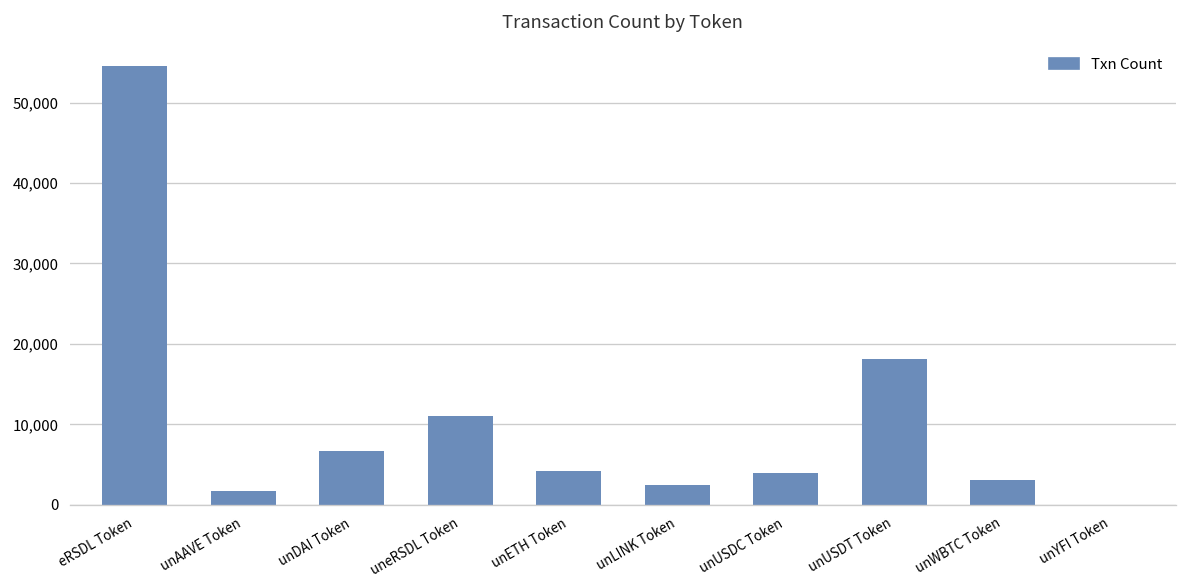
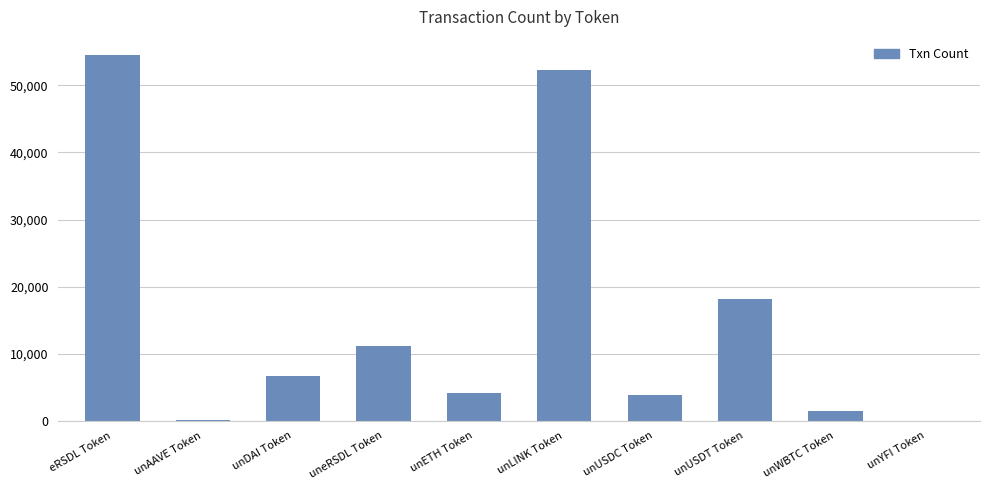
  {
    "eRSDL Token": "55,000",
-   "unAAVE Token": "2,000",
+   "unAAVE Token": "0",
    "unDAI Token": "7,000",
    "uneRSDL Token": "11,000",
    "unETH Token": "4,000",
-   "unLINK Token": "2,000",
+   "unLINK Token": "52,000",
    "unUSDC Token": "4,000",
    "unUSDT Token": "18,000",
-   "unWBTC Token": "3,000"
+   "unWBTC Token": "2,000"
  }
